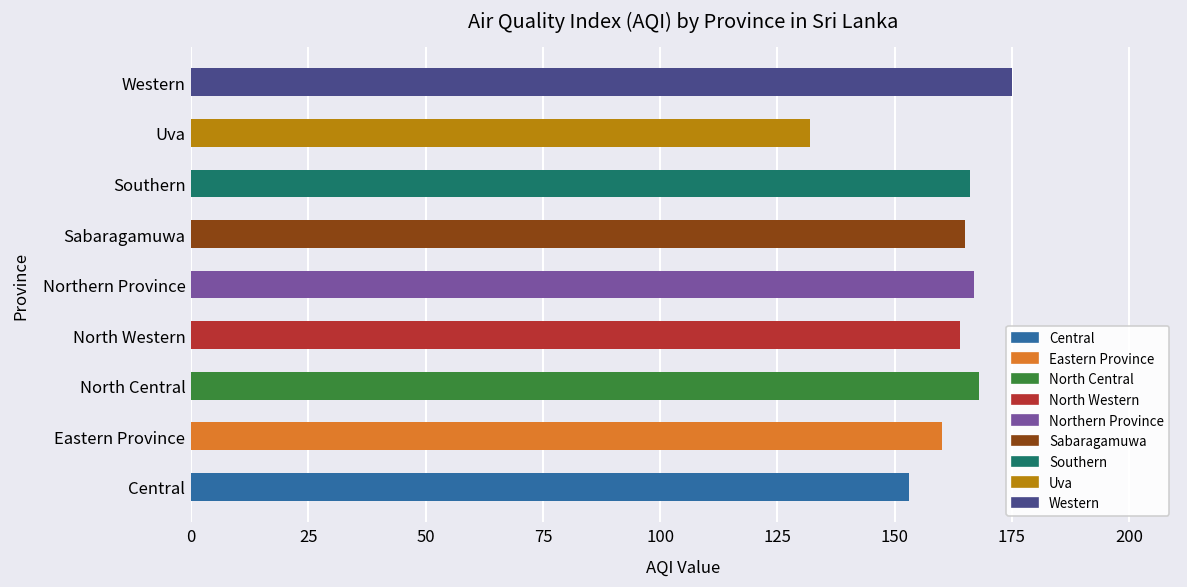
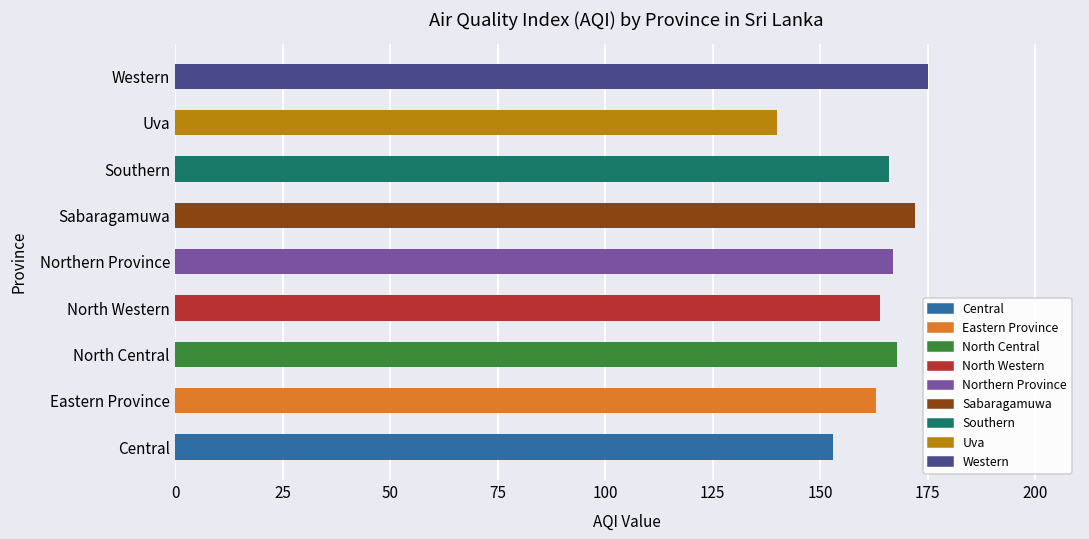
  {
    "Western": 175,
-   "Uva": 132,
+   "Uva": 140,
    "Southern": 166,
-   "Sabaragamuwa": 165,
+   "Sabaragamuwa": 172,
    "Northern Province": 167,
    "North Western": 164,
    "North Central": 168,
-   "Eastern Province": 160,
+   "Eastern Province": 163,
    "Central": 153
  }
